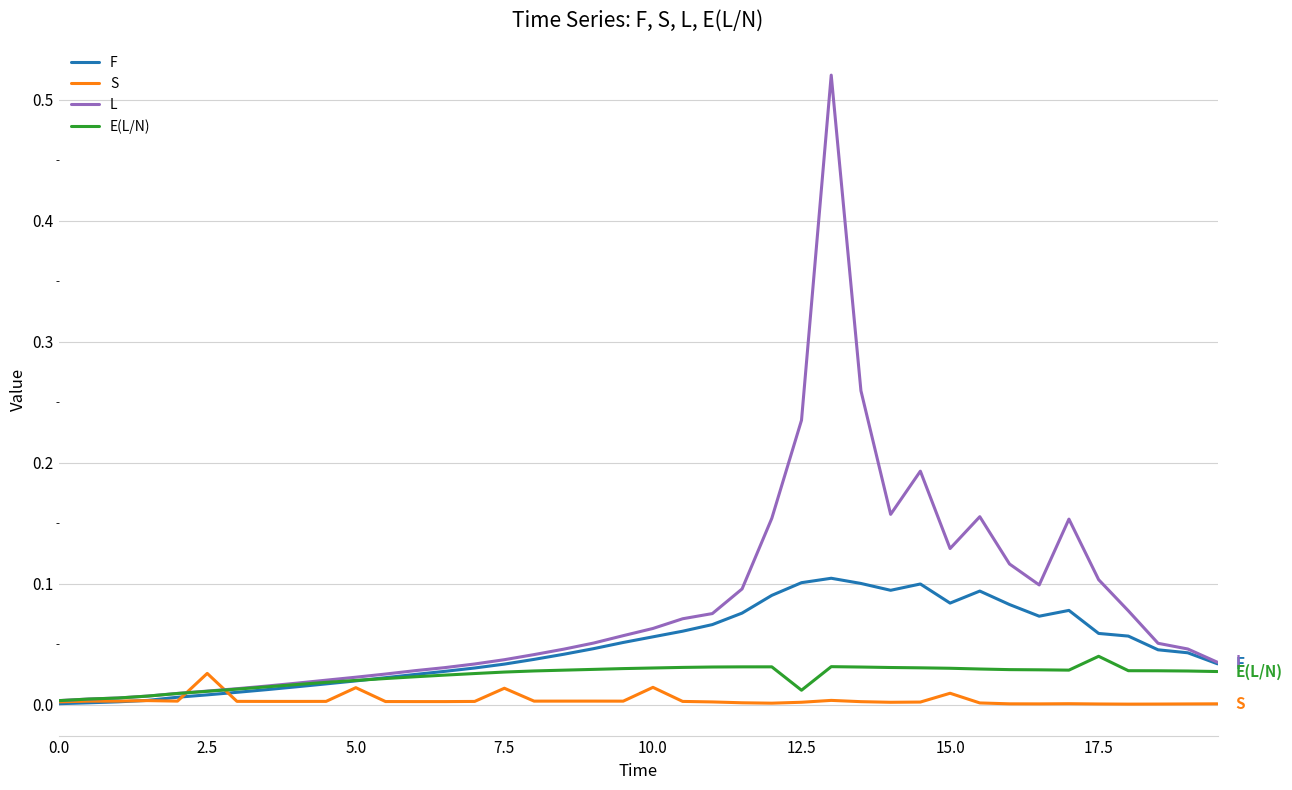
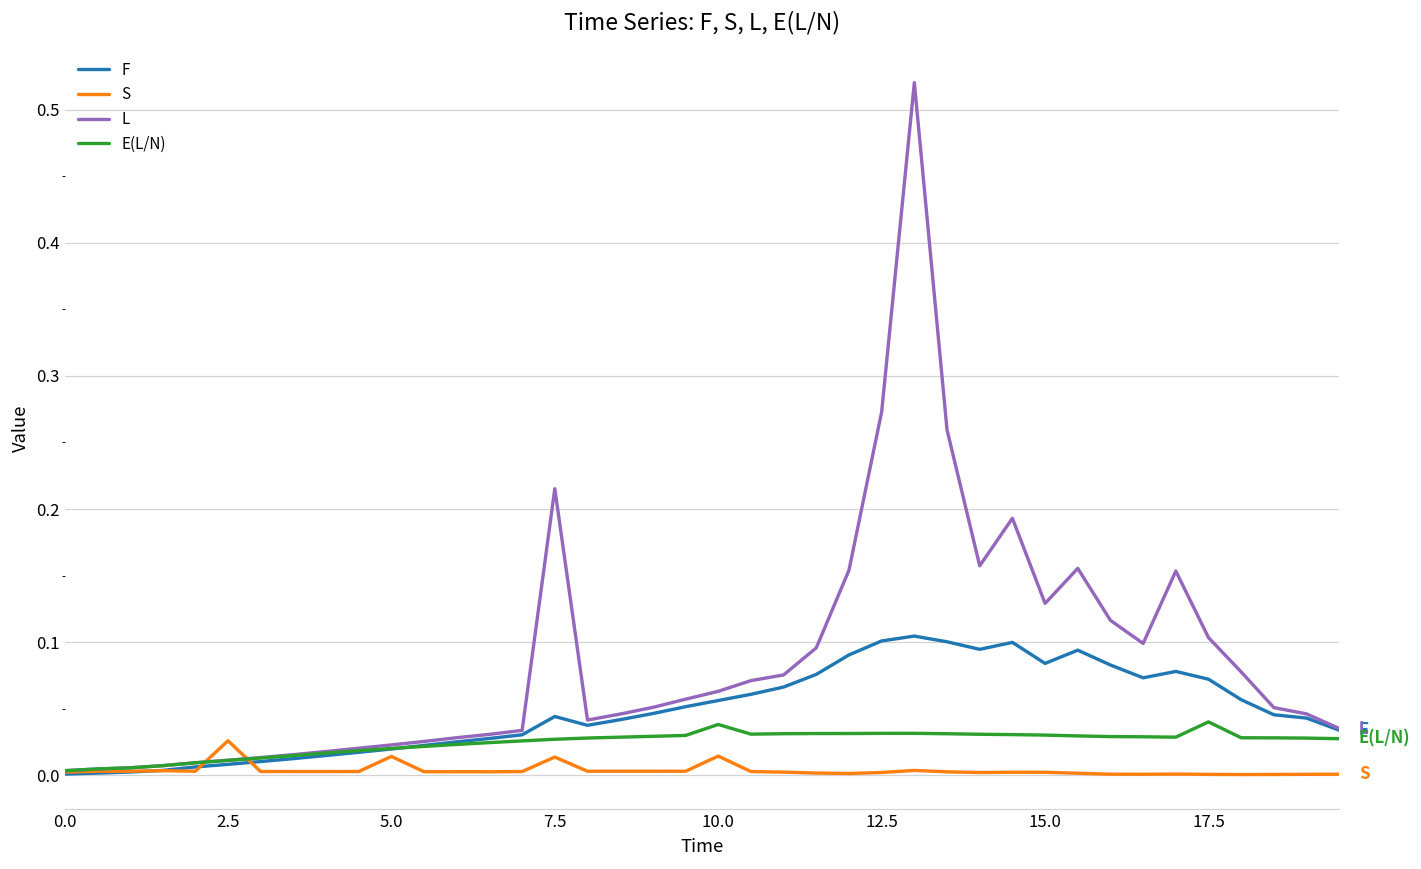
  {
    "F": {
      "2.5": 0.008,
-     "7.5": 0.034,
+     "7.5": 0.044,
      "10.0": 0.056,
      "12.5": 0.101,
      "15.0": 0.084,
-     "17.5": 0.059
+     "17.5": 0.072
    },
    "S": {
      "2.5": 0.026,
      "5.0": 0.014,
      "7.5": 0.014,
      "10.0": 0.015,
      "12.5": 0.002,
-     "15.0": 0.010,
+     "15.0": 0.002,
      "17.5": 0.001
    },
    "L": {
      "5.0": 0.023,
-     "7.5": 0.037,
+     "7.5": 0.215,
      "10.0": 0.063,
-     "12.5": 0.235,
+     "12.5": 0.273,
      "15.0": 0.129,
      "17.5": 0.103
    },
    "E(L/N)": {
      "7.5": 0.027,
-     "10.0": 0.031,
-     "12.5": 0.012,
+     "10.0": 0.038,
+     "12.5": 0.032,
      "15.0": 0.030,
      "17.5": 0.040
    }
  }
